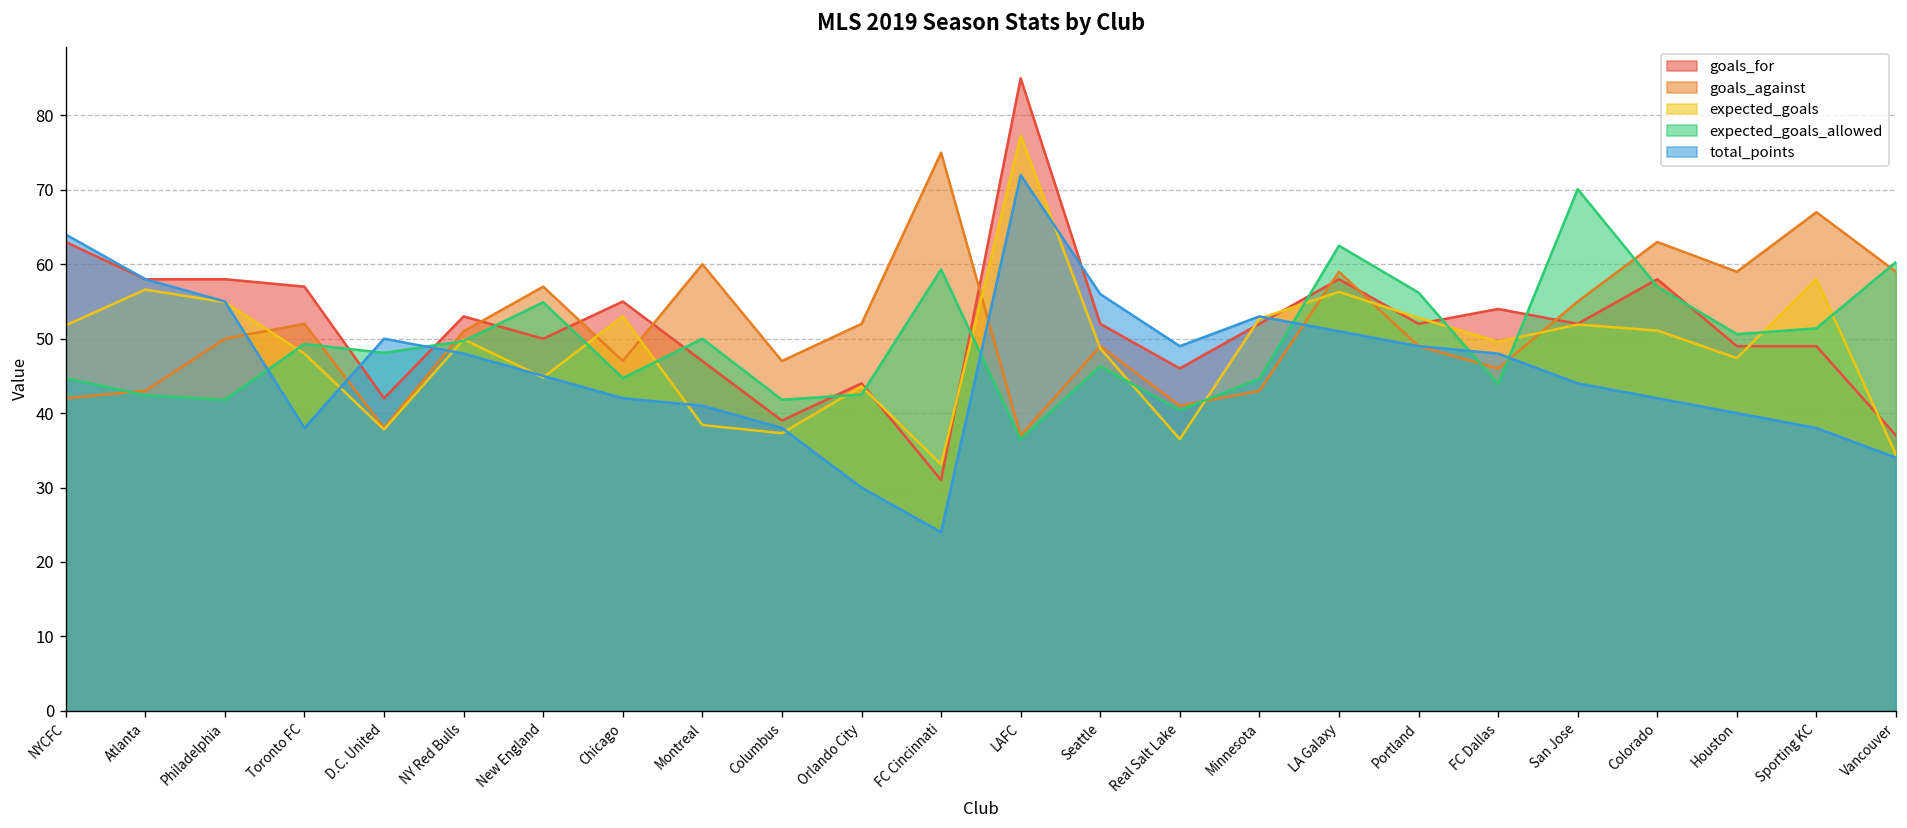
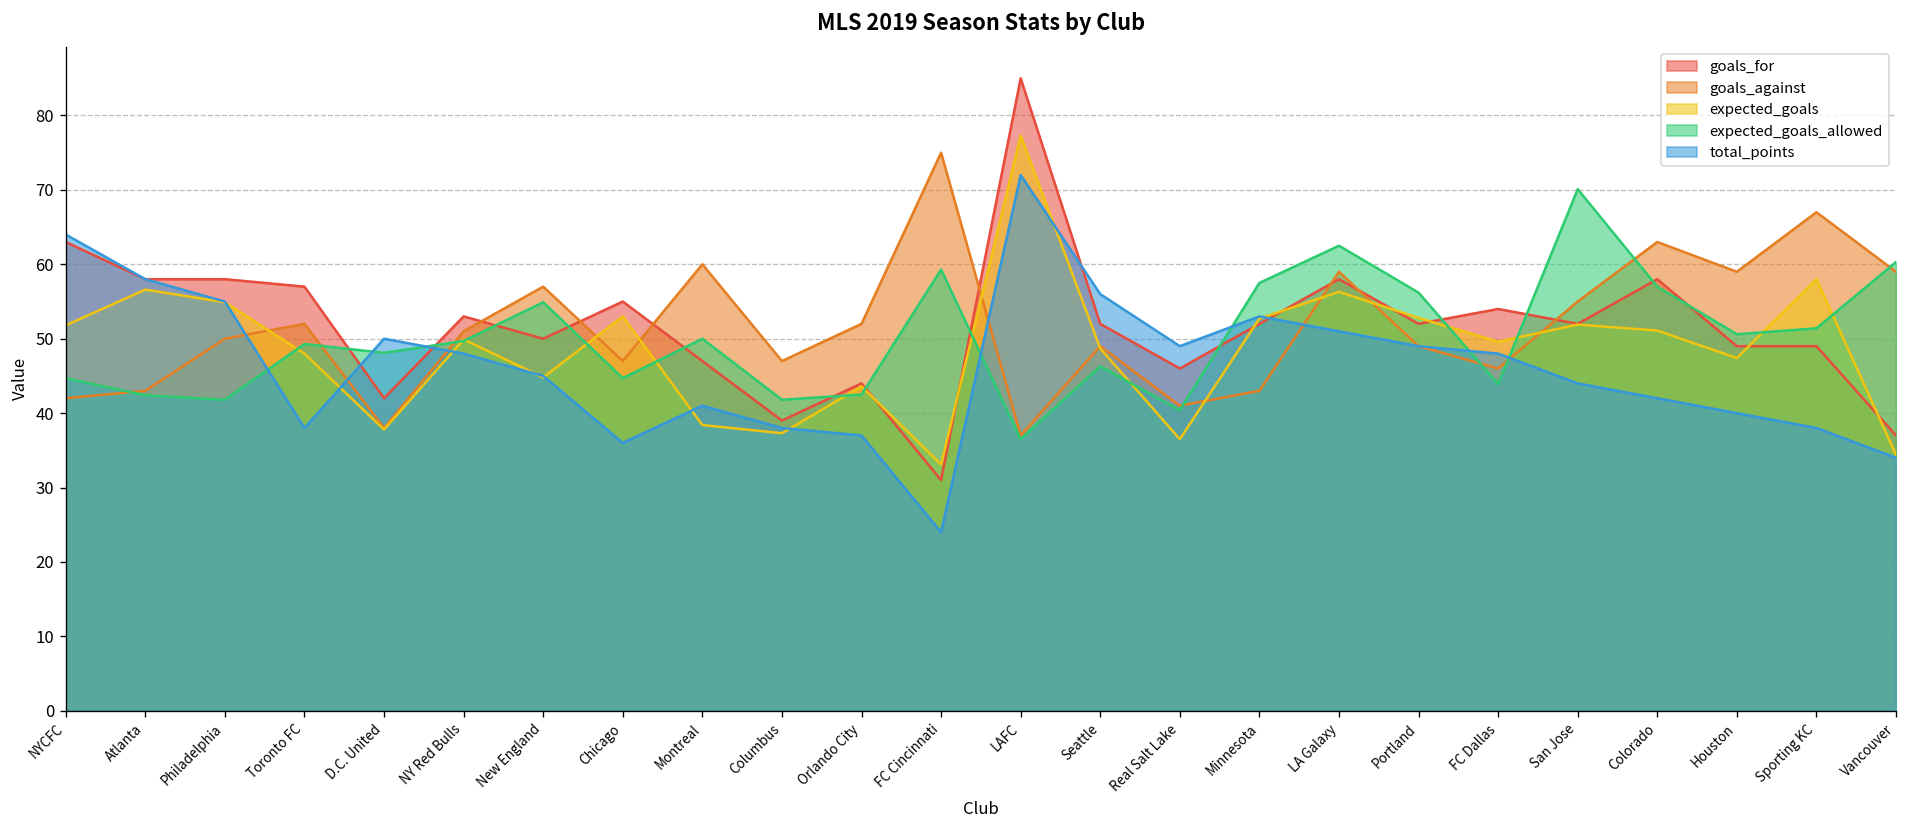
  {
    "expected_goals": {
      "NYCFC": 52,
      "Atlanta": 57,
      "Toronto FC": 48,
      "Chicago": 53,
      "Montreal": 38,
      "Columbus": 37,
      "FC Cincinnati": 33,
      "LAFC": 77,
      "Real Salt Lake": 37,
      "LA Galaxy": 56,
      "Portland": 53,
      "FC Dallas": 50,
      "Colorado": 51,
      "Houston": 47,
      "Sporting KC": 58
    },
    "expected_goals_allowed": {
      "NYCFC": 45,
      "Atlanta": 42,
      "Philadelphia": 42,
      "Toronto FC": 49,
      "D.C. United": 48,
      "New England": 55,
      "Chicago": 45,
      "Montreal": 50,
      "Columbus": 42,
      "Orlando City": 43,
      "FC Cincinnati": 59,
      "LAFC": 37,
      "Seattle": 46,
      "Real Salt Lake": 40,
-     "Minnesota": 45,
+     "Minnesota": 58,
      "LA Galaxy": 63,
      "Portland": 56,
      "FC Dallas": 44,
      "San Jose": 70,
      "Colorado": 57,
      "Houston": 51,
      "Sporting KC": 51,
      "Vancouver": 60
    },
    "total_points": {
      "NYCFC": 64,
      "Toronto FC": 38,
      "D.C. United": 50,
      "NY Red Bulls": 48,
-     "Chicago": 42,
+     "Chicago": 36,
      "Montreal": 41,
      "Columbus": 38,
-     "Orlando City": 30,
+     "Orlando City": 37,
      "FC Cincinnati": 24,
      "LAFC": 72,
      "Seattle": 56,
      "Real Salt Lake": 49,
      "LA Galaxy": 51,
      "FC Dallas": 48,
      "San Jose": 44,
      "Colorado": 42,
      "Houston": 40,
      "Sporting KC": 38
    }
  }
